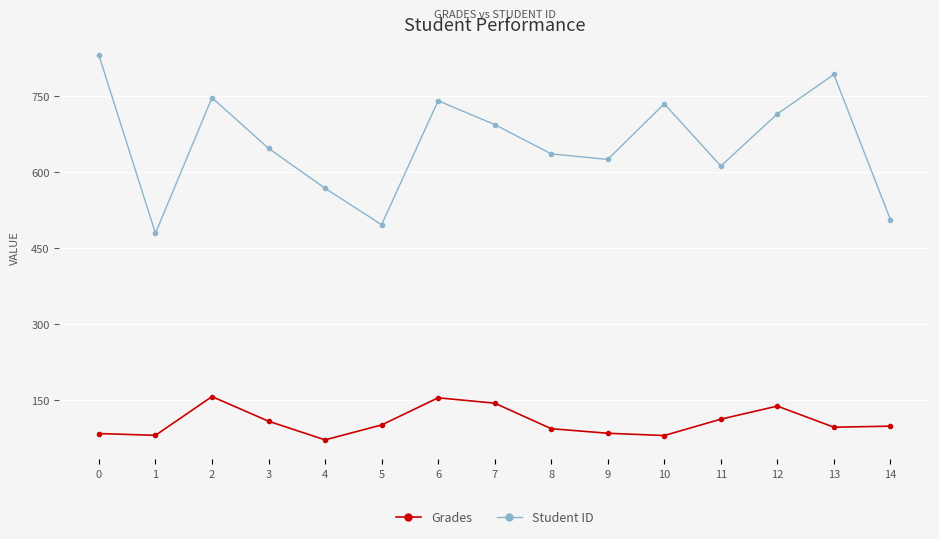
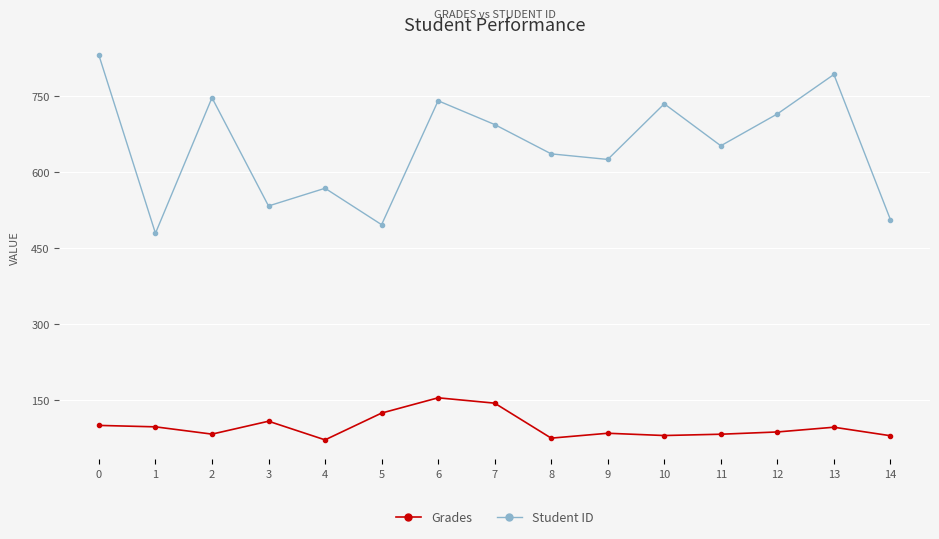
  {
    "Grades": {
-     "0": 80,
-     "1": 80,
-     "2": 160,
+     "0": 100,
+     "1": 100,
+     "2": 80,
      "3": 110,
      "4": 70,
-     "5": 100,
+     "5": 120,
      "6": 150,
      "7": 140,
-     "8": 90,
+     "8": 70,
      "9": 80,
      "10": 80,
-     "11": 110,
-     "12": 140,
+     "11": 80,
+     "12": 90,
      "13": 100,
-     "14": 100
+     "14": 80
    },
    "Student ID": {
      "0": 830,
      "1": 480,
      "2": 750,
-     "3": 650,
+     "3": 530,
      "4": 570,
      "5": 500,
      "6": 740,
      "7": 690,
      "8": 640,
      "9": 630,
      "10": 740,
-     "11": 610,
+     "11": 650,
      "12": 720,
      "13": 790,
      "14": 510
    }
  }
